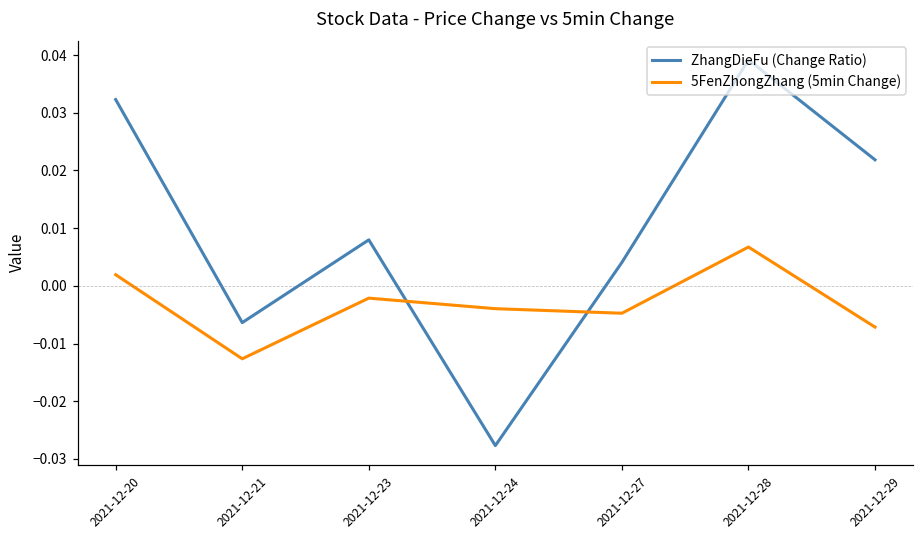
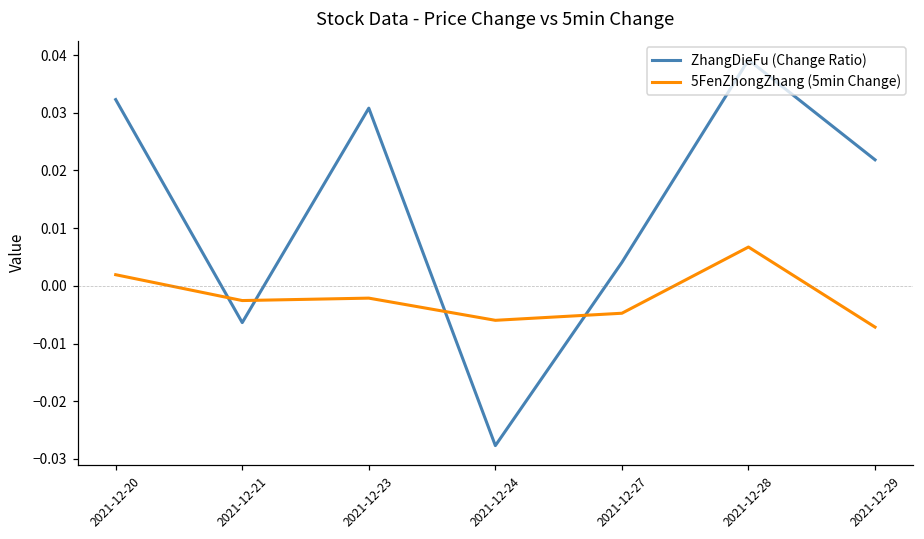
  {
    "ZhangDieFu (Change Ratio)": {
      "2021-12-20": 0.032,
      "2021-12-21": -0.006,
-     "2021-12-23": 0.008,
+     "2021-12-23": 0.031,
      "2021-12-24": -0.028,
      "2021-12-27": 0.004,
      "2021-12-29": 0.022
    },
    "5FenZhongZhang (5min Change)": {
      "2021-12-20": 0.002,
-     "2021-12-21": -0.013,
+     "2021-12-21": -0.003,
      "2021-12-23": -0.002,
-     "2021-12-24": -0.004,
+     "2021-12-24": -0.006,
      "2021-12-27": -0.005,
      "2021-12-28": 0.007,
      "2021-12-29": -0.007
    }
  }
